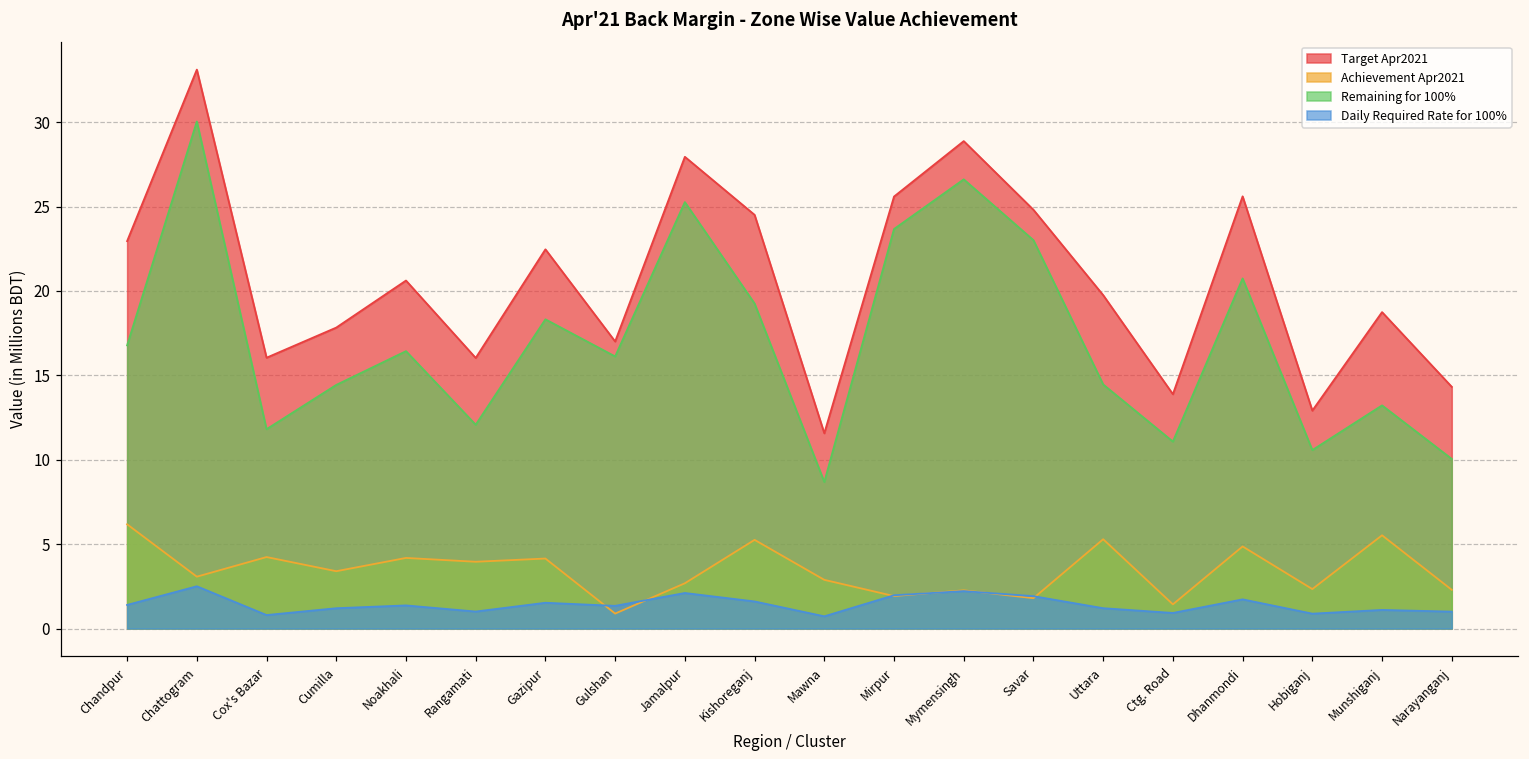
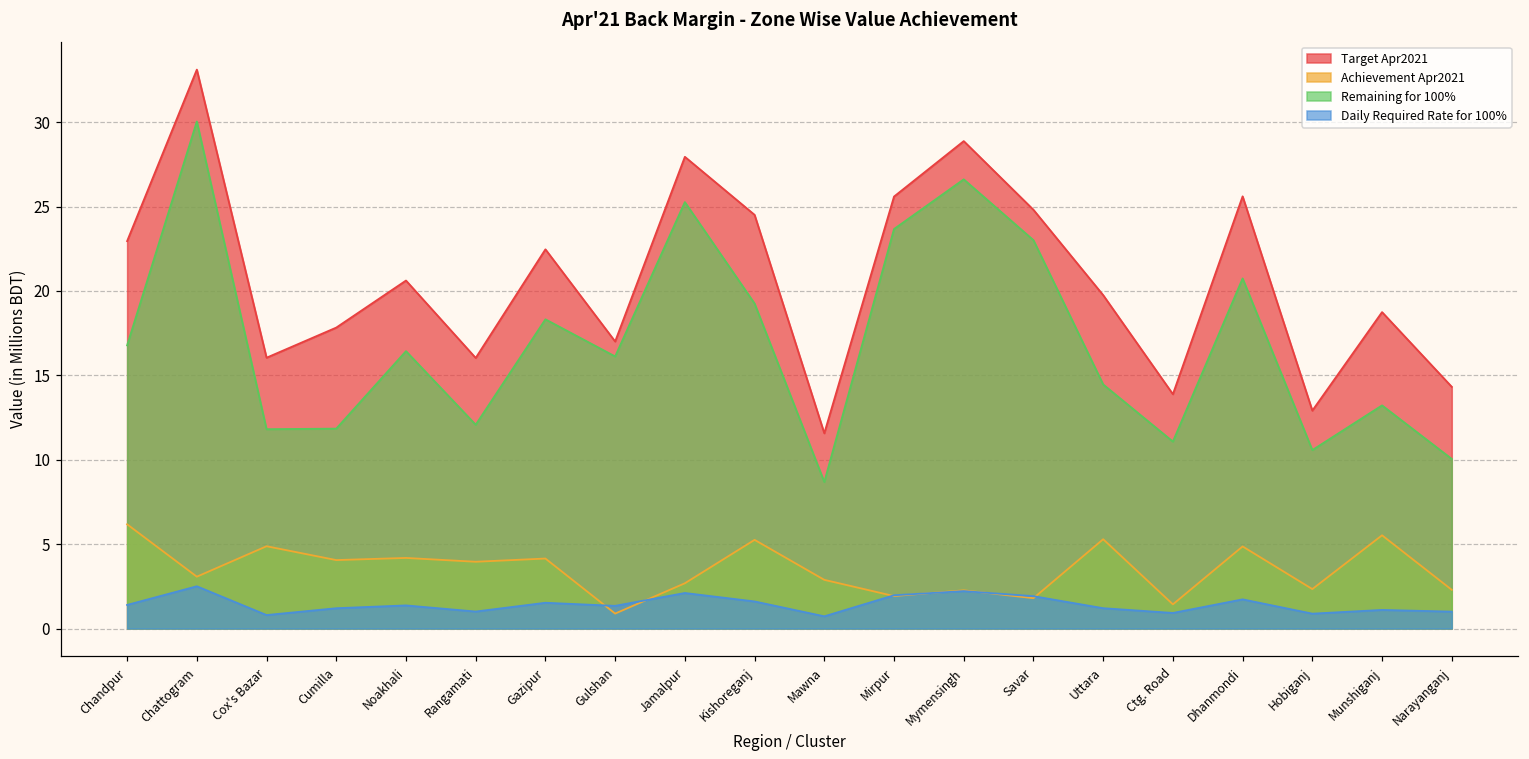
  {
    "Target Apr2021": {
      "Chandpur": 23.0,
      "Chattogram": 33.1,
      "Cox's Bazar": 16.0,
      "Cumilla": 17.8,
      "Noakhali": 20.6,
      "Rangamati": 16.0,
      "Gazipur": 22.5,
      "Gulshan": 17.0,
      "Jamalpur": 27.9,
      "Kishoreganj": 24.5,
      "Mawna": 11.6,
      "Mirpur": 25.6,
      "Mymensingh": 28.9,
      "Savar": 24.8,
      "Uttara": 19.8,
      "Ctg. Road": 13.9,
      "Dhanmondi": 25.6,
      "Hobiganj": 12.9,
      "Munshiganj": 18.7,
      "Narayanganj": 14.3
    },
    "Achievement Apr2021": {
      "Chandpur": 6.2,
      "Chattogram": 3.1,
-     "Cox's Bazar": 4.2,
-     "Cumilla": 3.4,
+     "Cox's Bazar": 4.9,
+     "Cumilla": 4.1,
      "Noakhali": 4.2,
      "Rangamati": 4.0,
      "Gazipur": 4.1,
      "Gulshan": 0.9,
      "Jamalpur": 2.7,
      "Kishoreganj": 5.3,
      "Mawna": 2.9,
      "Uttara": 5.3,
      "Ctg. Road": 1.4,
      "Dhanmondi": 4.9,
      "Hobiganj": 2.3,
      "Munshiganj": 5.5,
      "Narayanganj": 2.3
    },
    "Remaining for 100%": {
      "Chandpur": 16.8,
      "Chattogram": 30.0,
      "Cox's Bazar": 11.8,
-     "Cumilla": 14.4,
+     "Cumilla": 11.8,
      "Noakhali": 16.4,
      "Rangamati": 12.1,
      "Gazipur": 18.3,
      "Gulshan": 16.1,
      "Jamalpur": 25.3,
      "Kishoreganj": 19.3,
      "Mawna": 8.7,
      "Mirpur": 23.7,
      "Mymensingh": 26.6,
      "Savar": 23.0,
      "Uttara": 14.5,
      "Ctg. Road": 11.1,
      "Dhanmondi": 20.7,
      "Hobiganj": 10.6,
      "Munshiganj": 13.2,
      "Narayanganj": 10.0
    },
    "Daily Required Rate for 100%": {
      "Chandpur": 1.4,
      "Chattogram": 2.5,
      "Cox's Bazar": 0.8,
      "Cumilla": 1.2,
      "Noakhali": 1.4,
      "Rangamati": 1.0,
      "Gazipur": 1.5,
      "Gulshan": 1.3,
      "Jamalpur": 2.1,
      "Kishoreganj": 1.6,
      "Mawna": 0.7,
      "Uttara": 1.2,
      "Ctg. Road": 0.9,
      "Dhanmondi": 1.7,
      "Hobiganj": 0.9,
      "Munshiganj": 1.1,
      "Narayanganj": 1.0
    }
  }
